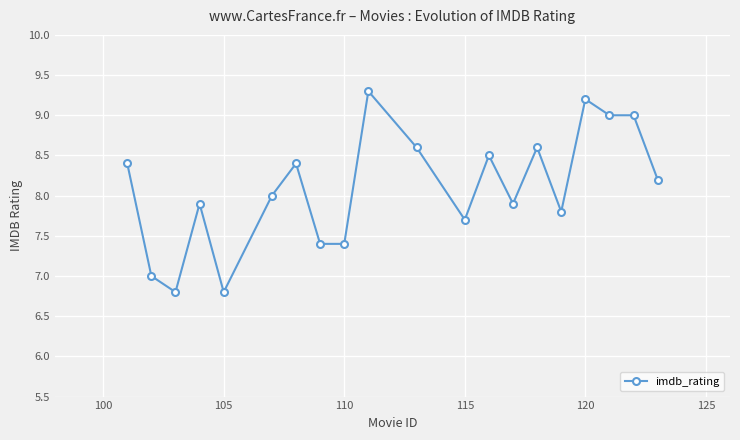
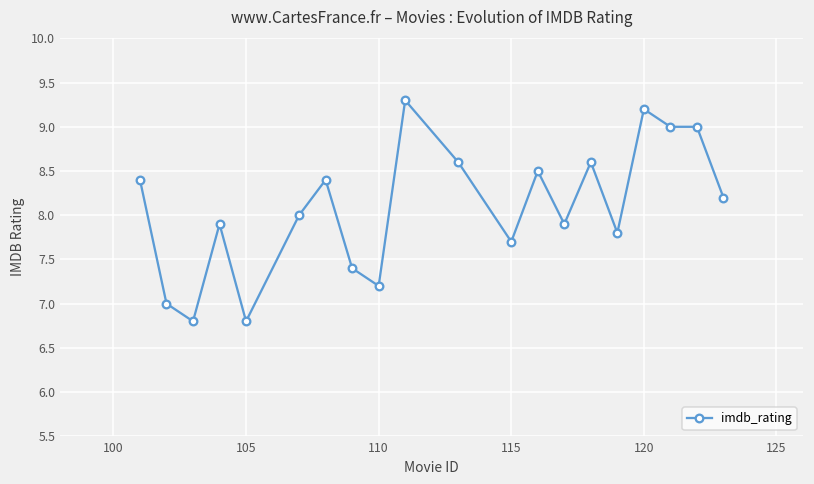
  {
    "105": 6.8,
-   "110": 7.4,
+   "110": 7.2,
    "115": 7.7,
    "120": 9.2
  }
